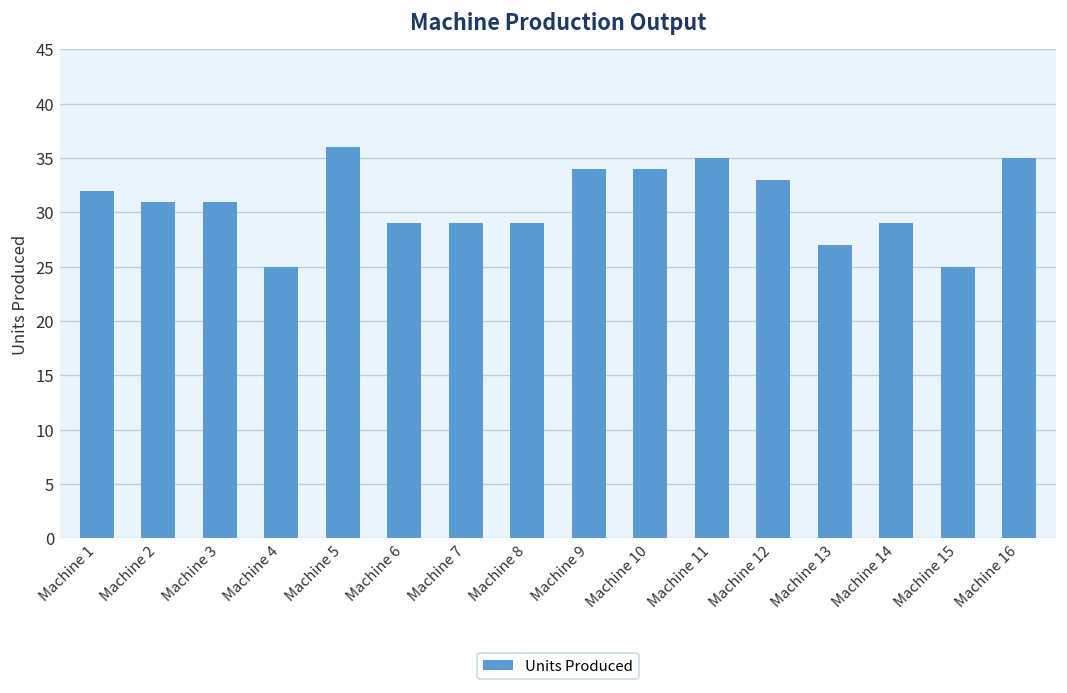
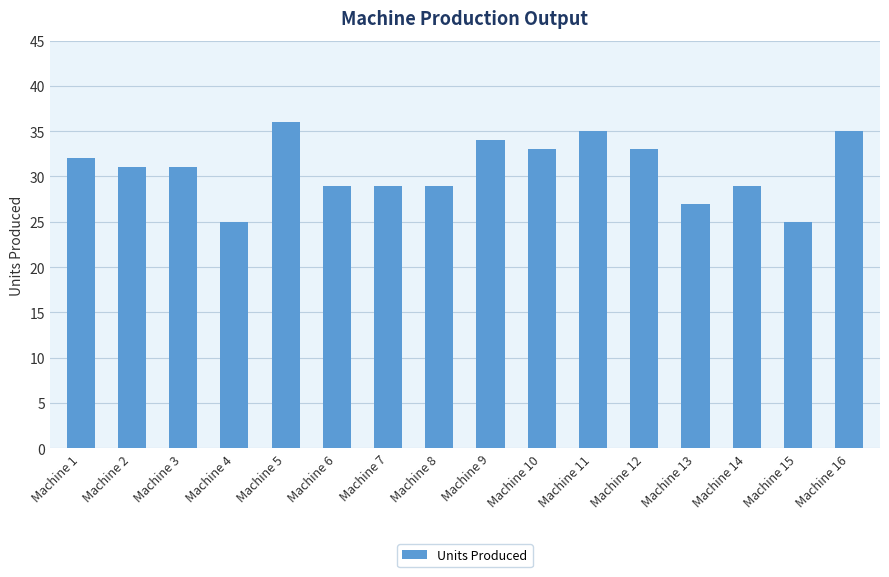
  {
    "Machine 1": 32,
    "Machine 2": 31,
    "Machine 3": 31,
    "Machine 4": 25,
    "Machine 5": 36,
    "Machine 6": 29,
    "Machine 7": 29,
    "Machine 8": 29,
    "Machine 9": 34,
-   "Machine 10": 34,
+   "Machine 10": 33,
    "Machine 11": 35,
    "Machine 12": 33,
    "Machine 13": 27,
    "Machine 14": 29,
    "Machine 15": 25,
    "Machine 16": 35
  }
